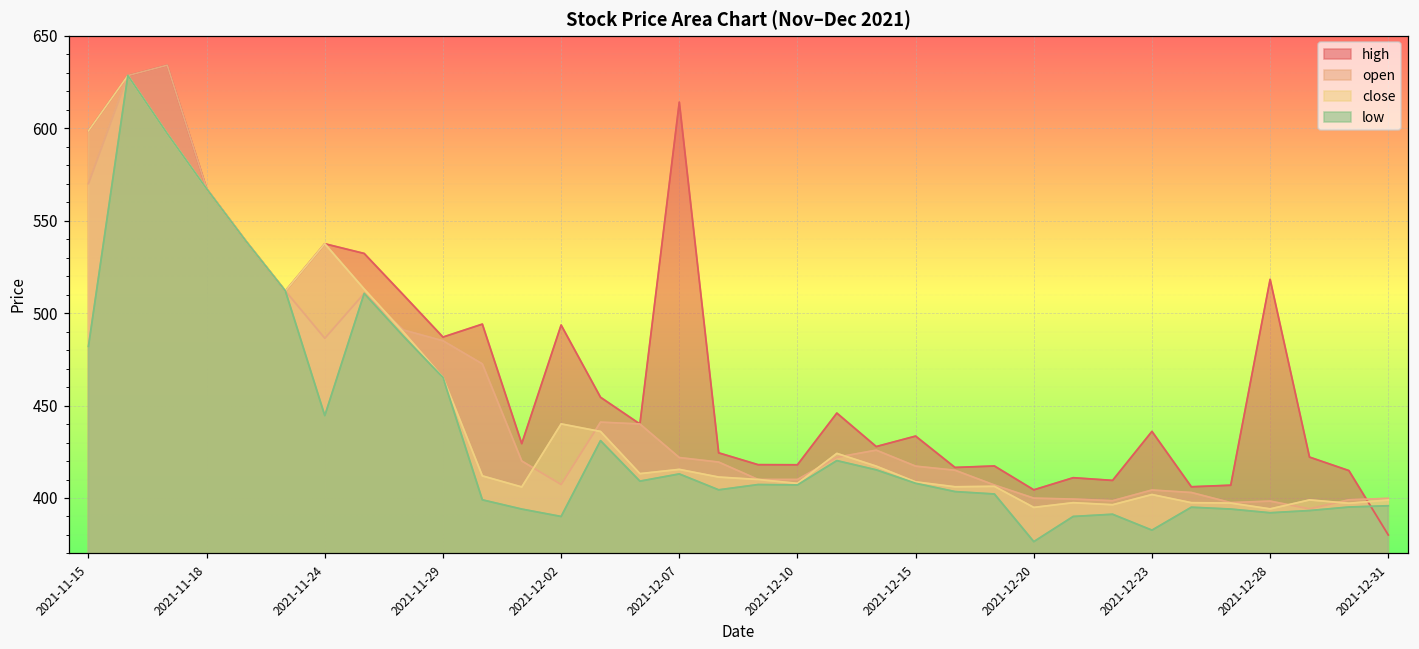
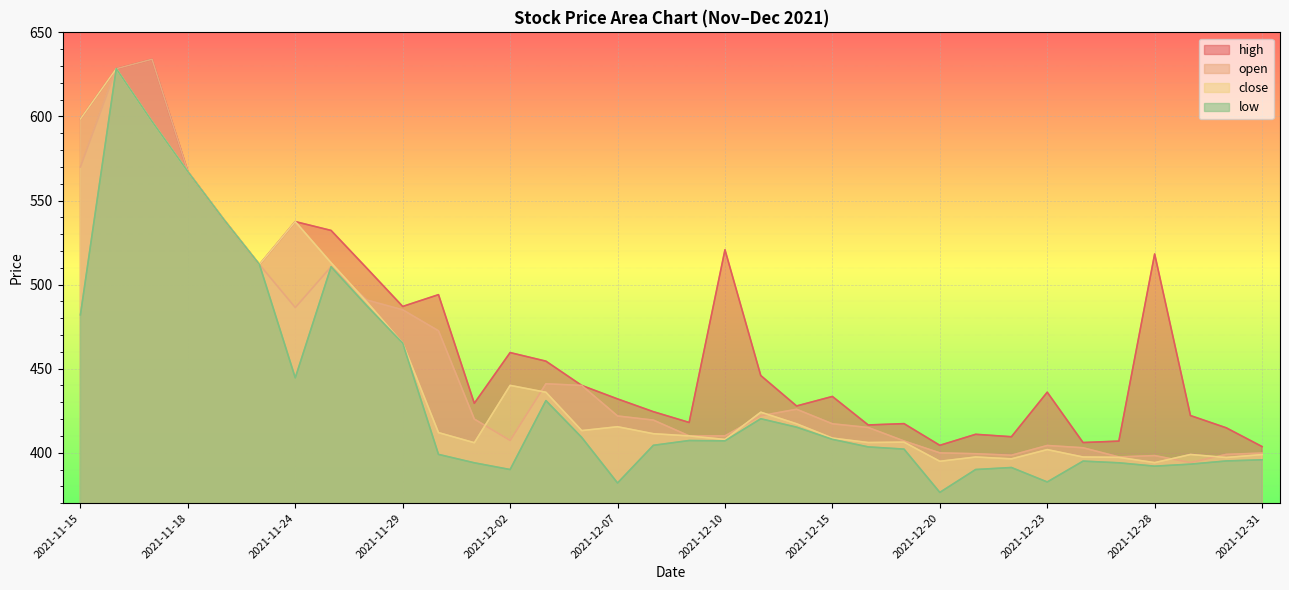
  {
    "high": {
      "2021-11-29": 487,
-     "2021-12-02": 494,
-     "2021-12-07": 614,
-     "2021-12-10": 418,
+     "2021-12-02": 460,
+     "2021-12-07": 432,
+     "2021-12-10": 521,
      "2021-12-15": 433,
      "2021-12-20": 404,
      "2021-12-23": 436,
      "2021-12-28": 518,
-     "2021-12-31": 380
+     "2021-12-31": 404
    },
    "low": {
      "2021-11-15": 482,
      "2021-11-24": 445,
      "2021-12-02": 390,
-     "2021-12-07": 413,
+     "2021-12-07": 382,
      "2021-12-20": 376,
      "2021-12-23": 383,
      "2021-12-28": 392,
      "2021-12-31": 396
    }
  }
